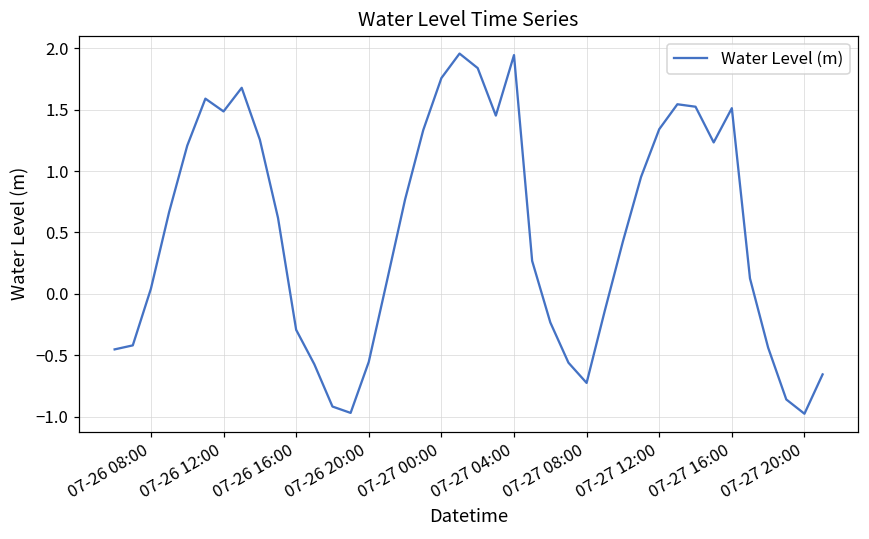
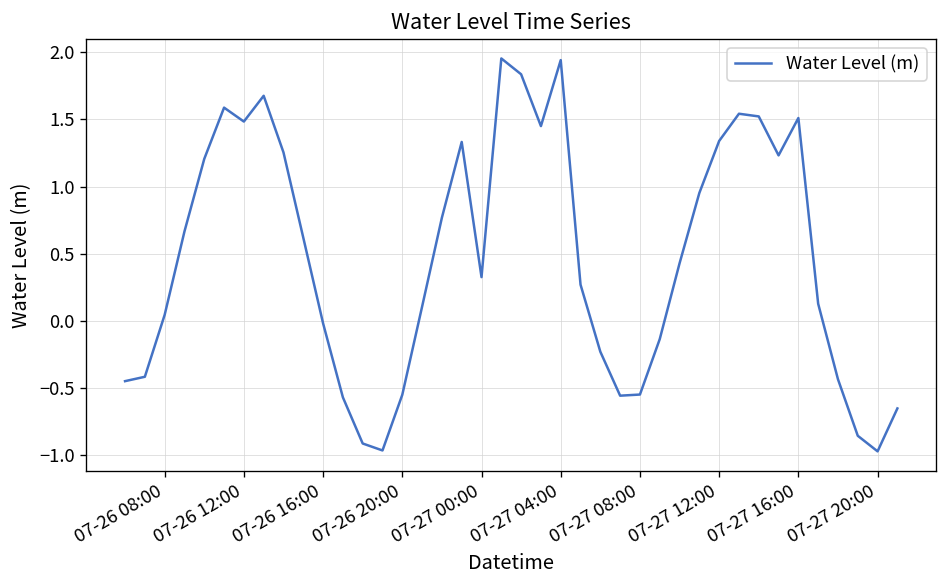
  {
    "07-26 08:00": 0.04,
    "07-26 12:00": 1.48,
-   "07-26 16:00": -0.29,
+   "07-26 16:00": -0.02,
    "07-26 20:00": -0.55,
-   "07-27 00:00": 1.76,
+   "07-27 00:00": 0.32,
    "07-27 04:00": 1.94,
-   "07-27 08:00": -0.72,
+   "07-27 08:00": -0.55,
    "07-27 12:00": 1.34,
    "07-27 16:00": 1.51,
    "07-27 20:00": -0.97
  }
